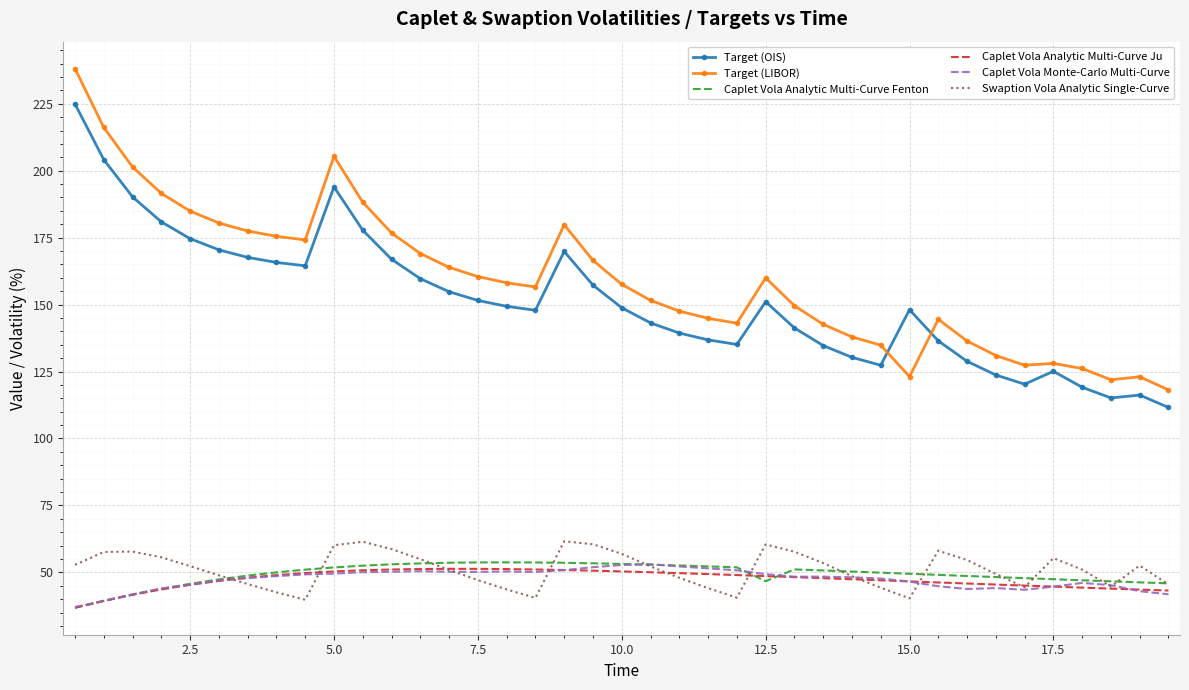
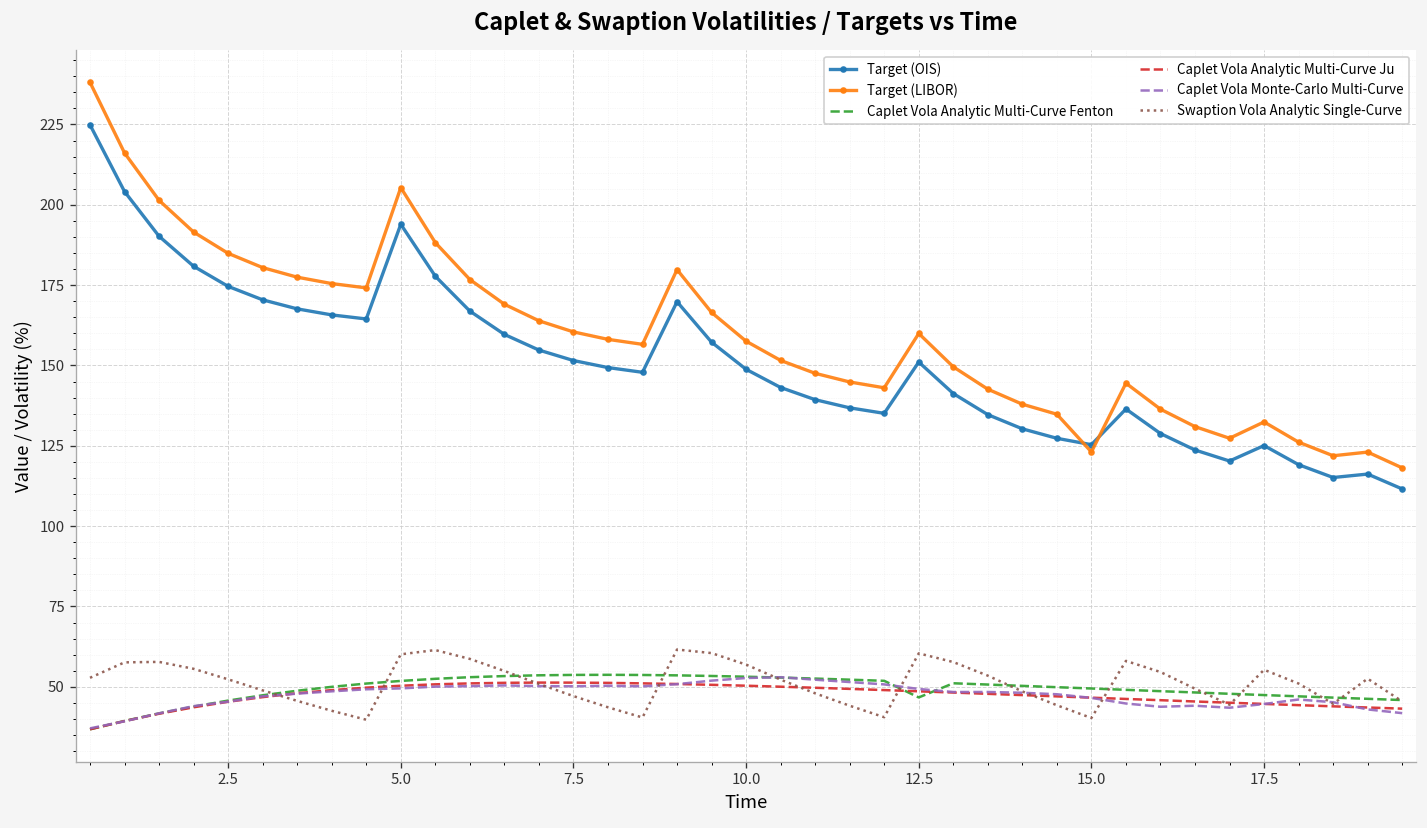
  {
    "Target (OIS)": {
      "2.5": 175,
      "5.0": 194,
      "7.5": 152,
      "10.0": 149,
      "12.5": 151,
-     "15.0": 148,
+     "15.0": 125,
      "17.5": 125
    },
    "Target (LIBOR)": {
      "2.5": 185,
      "5.0": 205,
      "7.5": 160,
      "10.0": 158,
      "12.5": 160,
      "15.0": 123,
-     "17.5": 128
+     "17.5": 132
    },
    "Caplet Vola Analytic Multi-Curve Fenton": {
      "5.0": 52,
      "7.5": 54,
      "12.5": 47,
      "15.0": 49,
      "17.5": 47
    },
    "Caplet Vola Analytic Multi-Curve Ju": {
      "7.5": 51,
      "10.0": 50
    },
    "Caplet Vola Monte-Carlo Multi-Curve": {
      "7.5": 50
    },
    "Swaption Vola Analytic Single-Curve": {
      "2.5": 52,
      "5.0": 60,
      "7.5": 47,
      "10.0": 57,
      "12.5": 60,
      "15.0": 40,
      "17.5": 55
    }
  }
